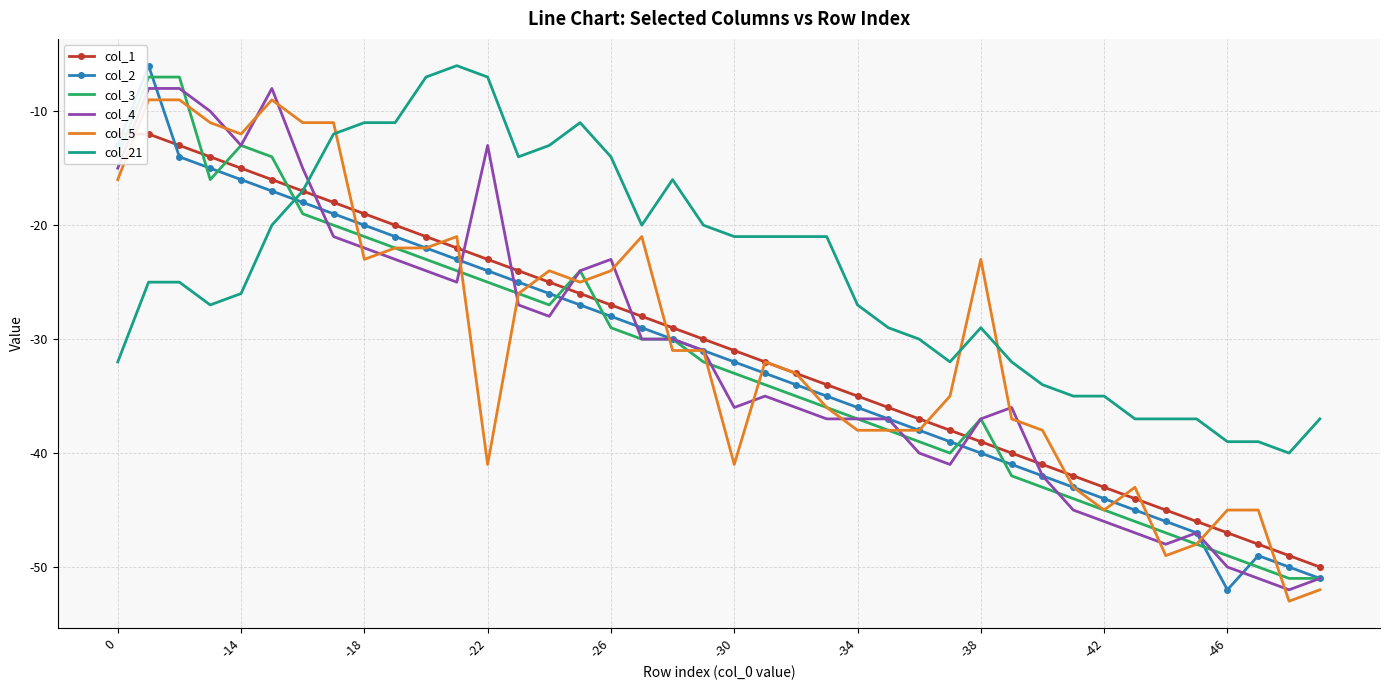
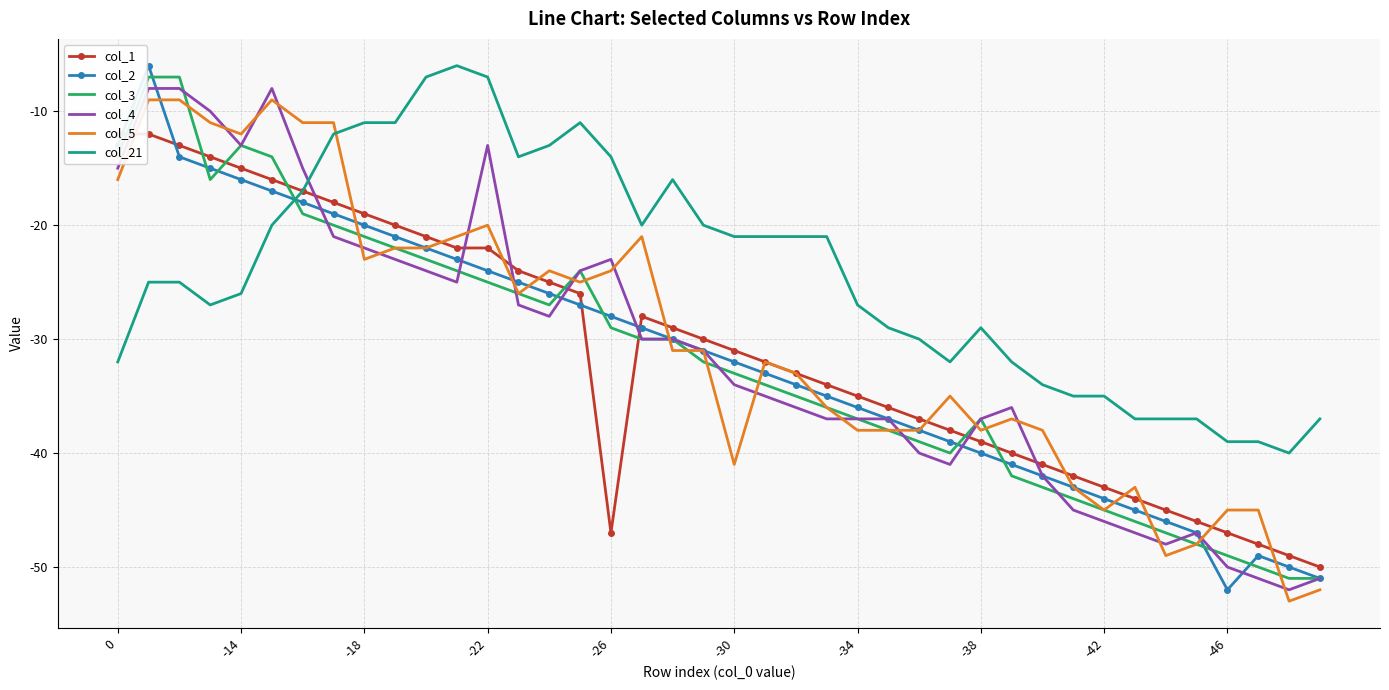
  {
    "col_1": {
      "-14": -15,
      "-18": -19,
-     "-22": -23,
-     "-26": -27,
+     "-22": -22,
+     "-26": -47,
      "-30": -31,
      "-34": -35,
      "-38": -39,
      "-42": -43,
      "-46": -47
    },
    "col_2": {
      "-14": -16,
      "-18": -20,
      "-22": -24,
      "-26": -28,
      "-30": -32,
      "-34": -36,
      "-38": -40,
      "-42": -44,
      "-46": -52
    },
    "col_4": {
      "0": -15,
      "-18": -22,
      "-22": -13,
      "-26": -23,
-     "-30": -36,
+     "-30": -34,
      "-42": -46,
      "-46": -50
    },
    "col_5": {
      "0": -16,
      "-14": -12,
      "-18": -23,
-     "-22": -41,
+     "-22": -20,
      "-26": -24,
      "-30": -41,
      "-34": -38,
-     "-38": -23,
+     "-38": -38,
      "-46": -45
    }
  }
